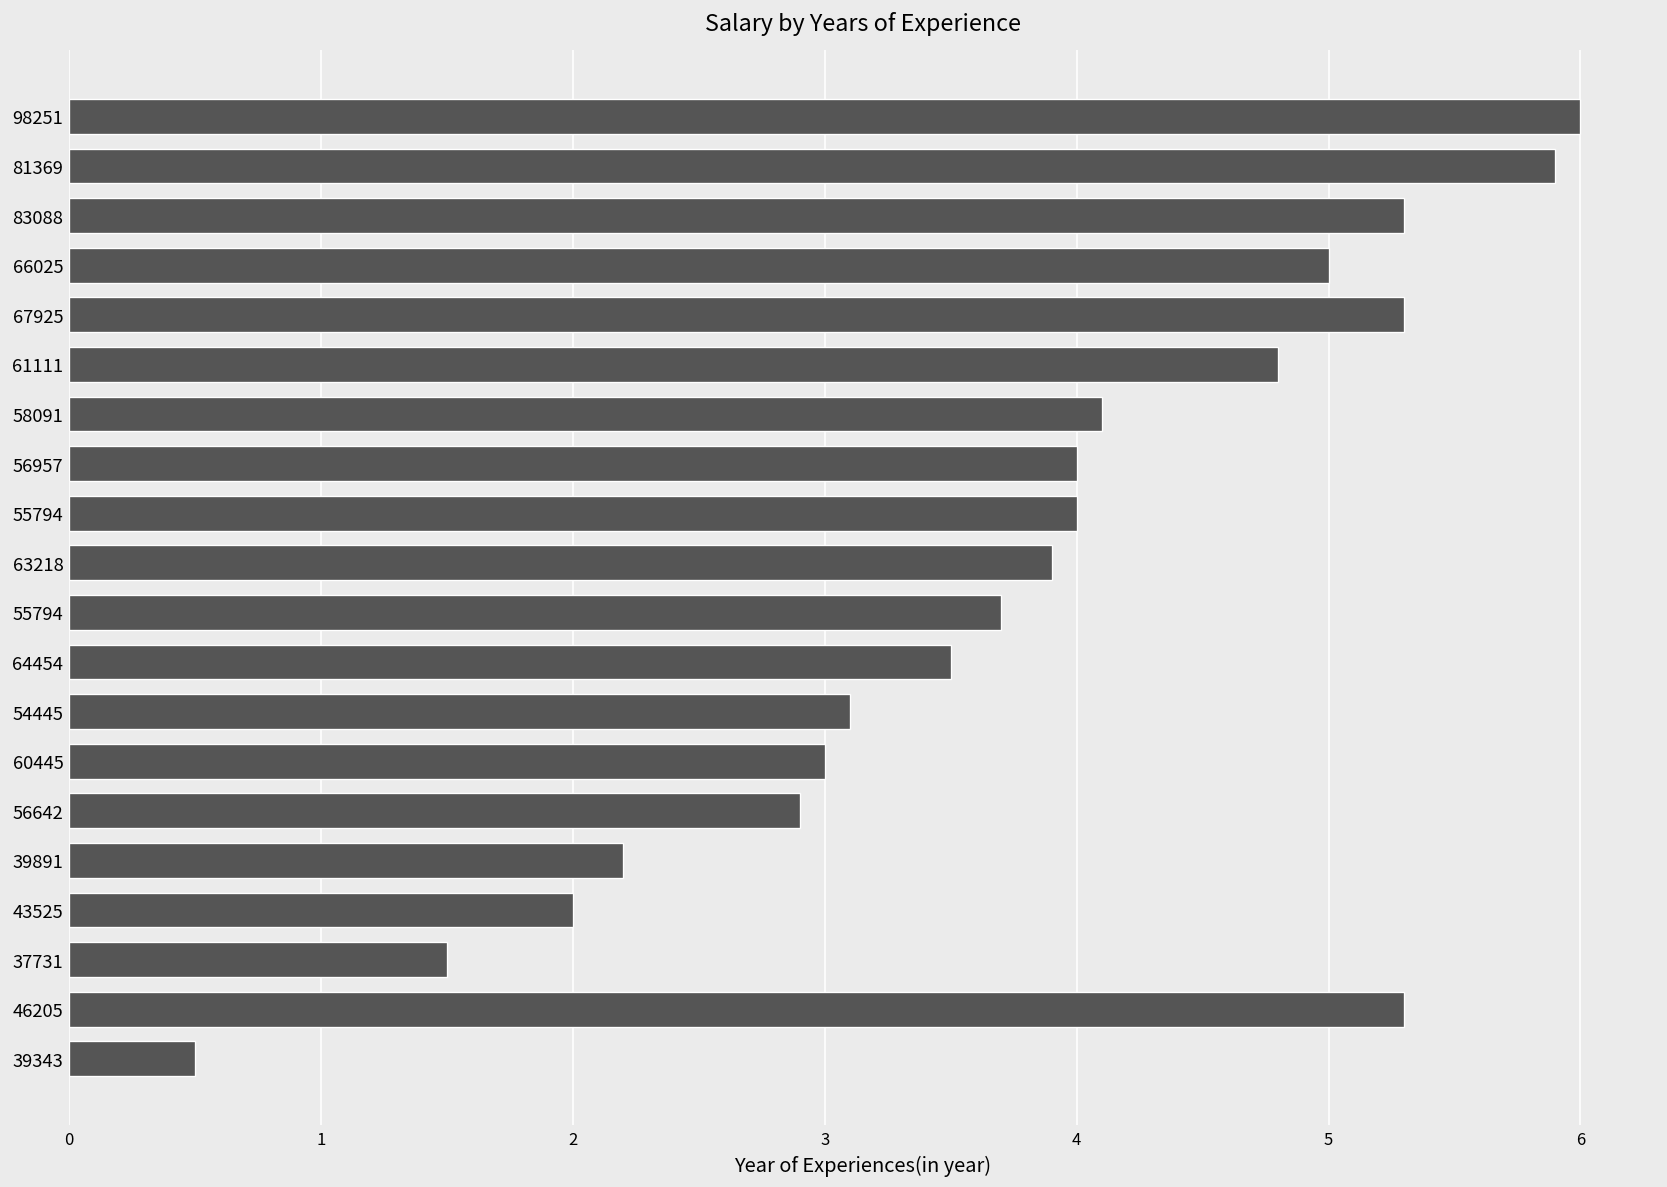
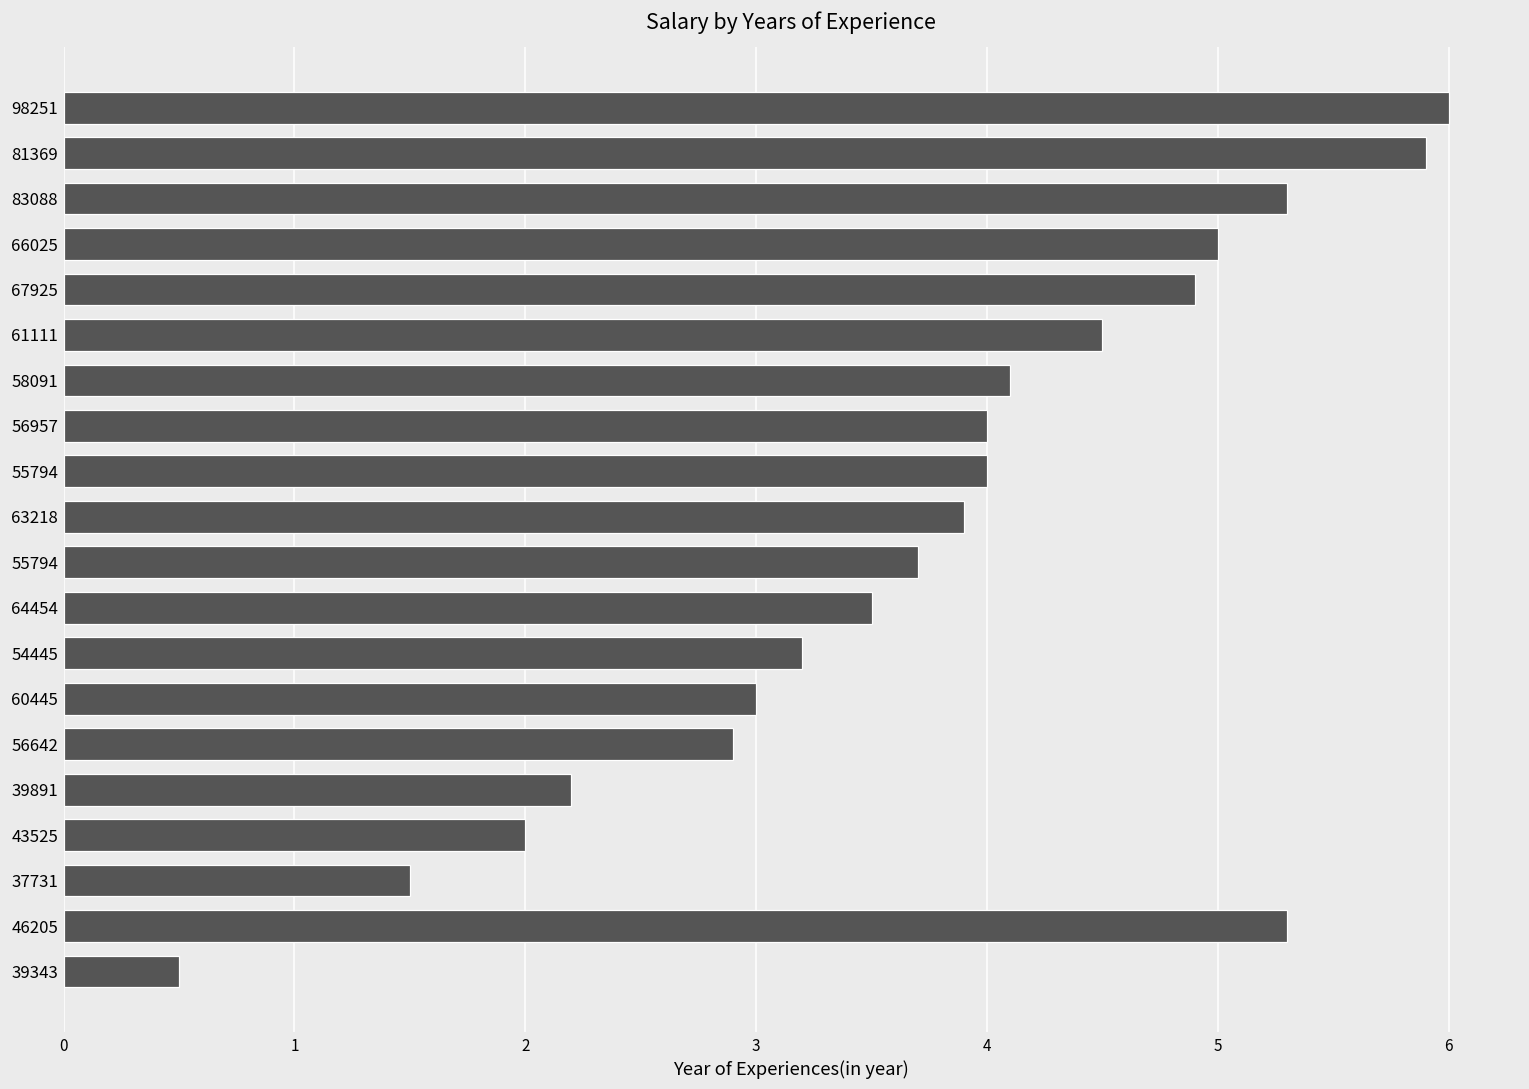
  {
    "98251": 6.0,
    "81369": 5.9,
    "83088": 5.3,
    "66025": 5.0,
-   "67925": 5.3,
-   "61111": 4.8,
+   "67925": 4.9,
+   "61111": 4.5,
    "58091": 4.1,
    "56957": 4.0,
    "63218": 3.9,
    "64454": 3.5,
-   "54445": 3.1,
+   "54445": 3.2,
    "60445": 3.0,
    "56642": 2.9,
    "39891": 2.2,
    "43525": 2.0,
    "37731": 1.5,
    "46205": 5.3,
    "39343": 0.5
  }
